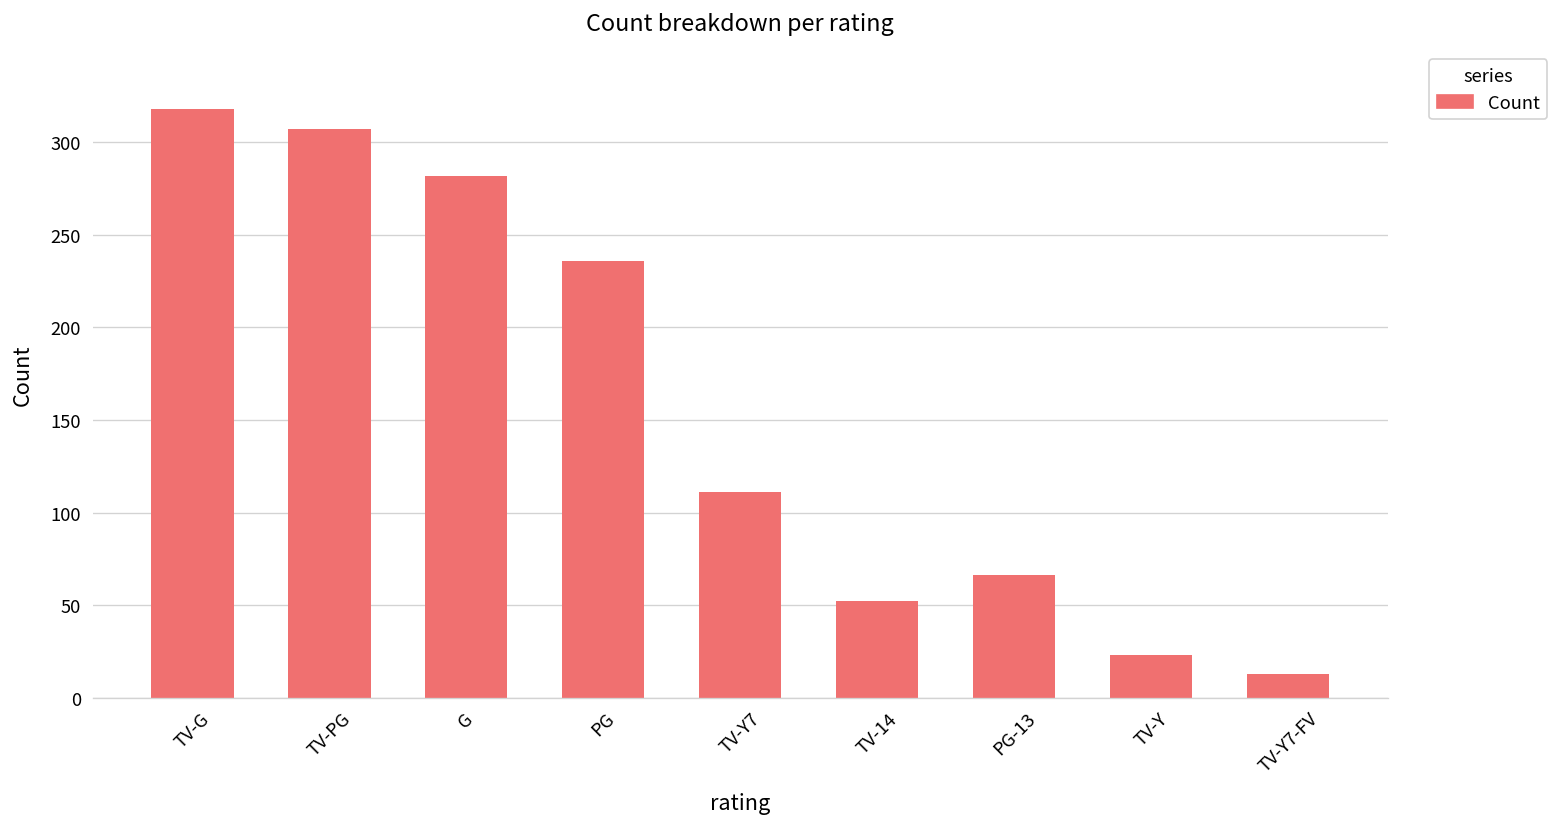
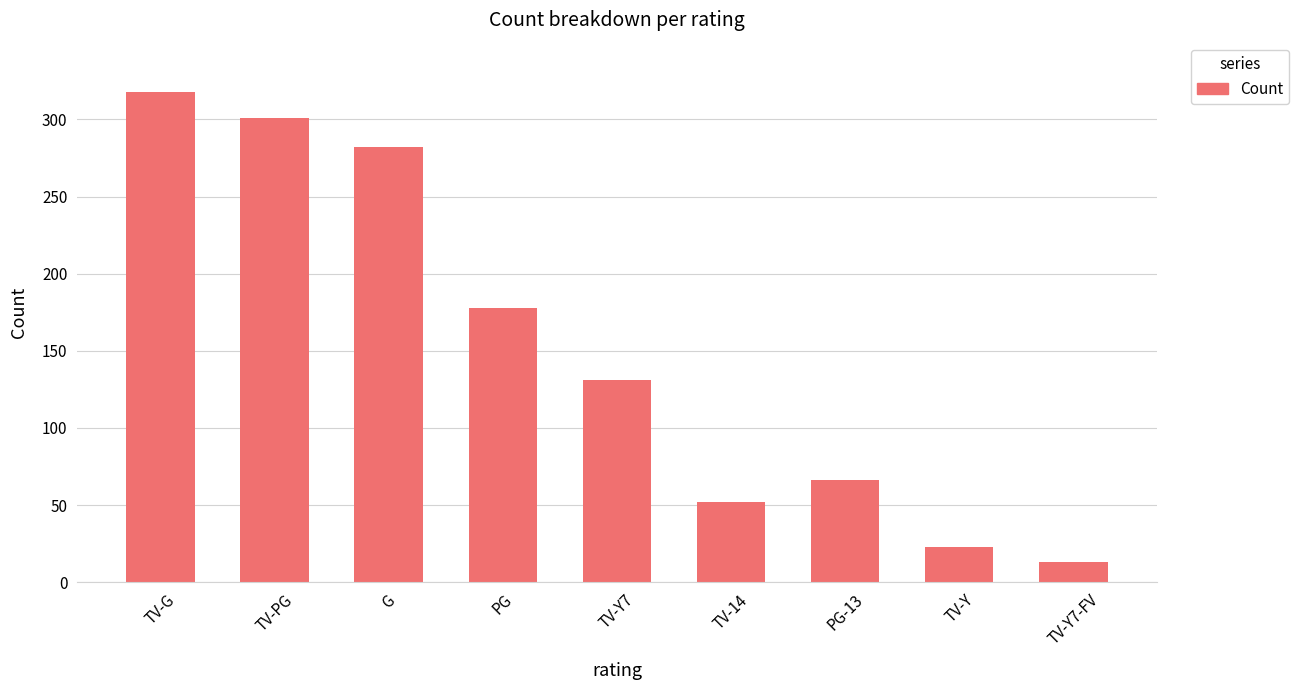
  {
    "TV-G": 318,
-   "TV-PG": 307,
+   "TV-PG": 301,
    "G": 282,
-   "PG": 236,
-   "TV-Y7": 111,
+   "PG": 178,
+   "TV-Y7": 131,
    "TV-14": 52,
    "PG-13": 66,
    "TV-Y": 23,
    "TV-Y7-FV": 13
  }
